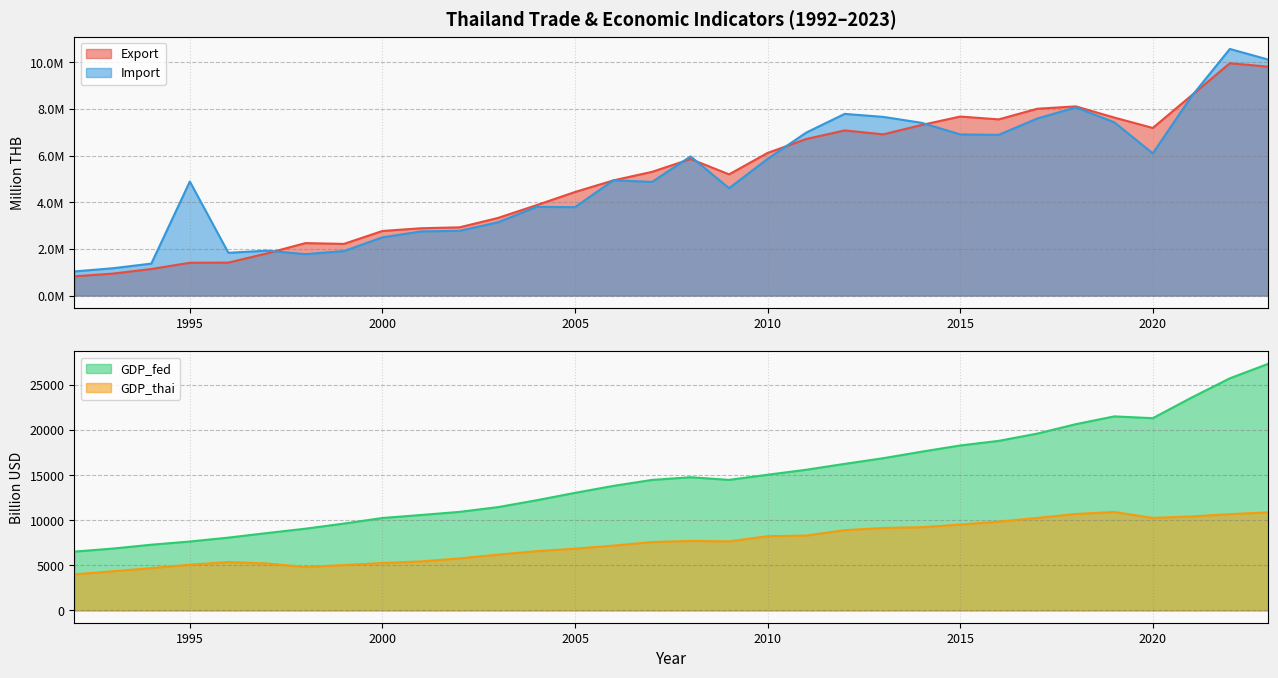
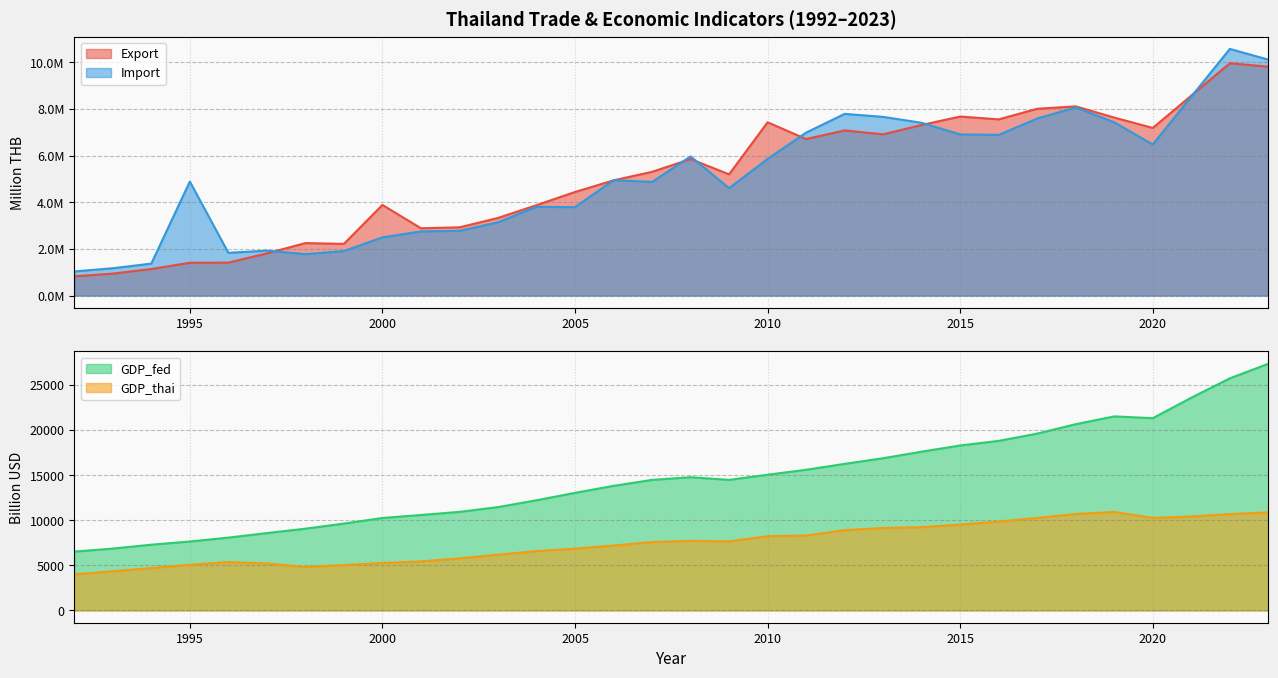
  {
    "Thailand Trade & Economic Indicators (1992–2023)": {
      "Export": {
        "1995": 1400000,
-       "2000": 2800000,
+       "2000": 3900000,
        "2005": 4400000,
-       "2010": 6100000,
+       "2010": 7400000,
        "2015": 7700000,
        "2020": 7200000
      },
      "Import": {
        "1995": 4900000,
        "2000": 2500000,
        "2005": 3800000,
        "2010": 5900000,
        "2015": 6900000,
-       "2020": 6100000
+       "2020": 6500000
      }
    }
  }
